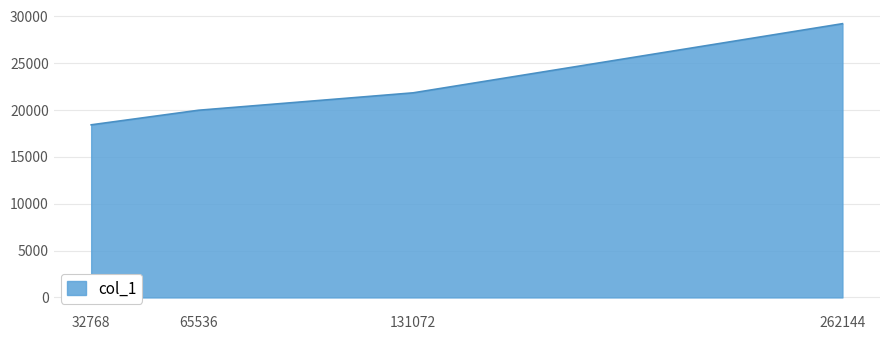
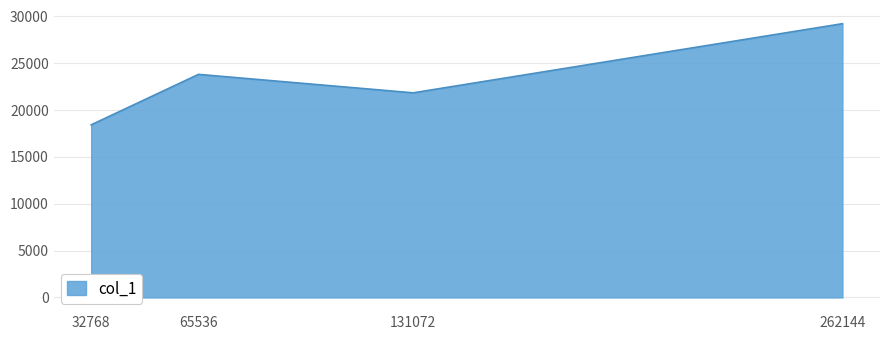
  {
    "32768": 18000,
-   "65536": 20000,
+   "65536": 24000,
    "131072": 22000,
    "262144": 29000
  }
